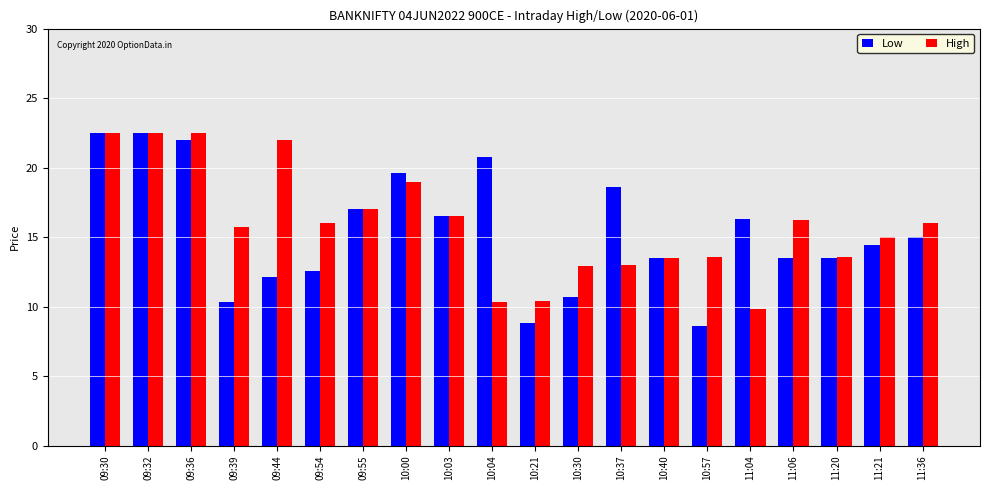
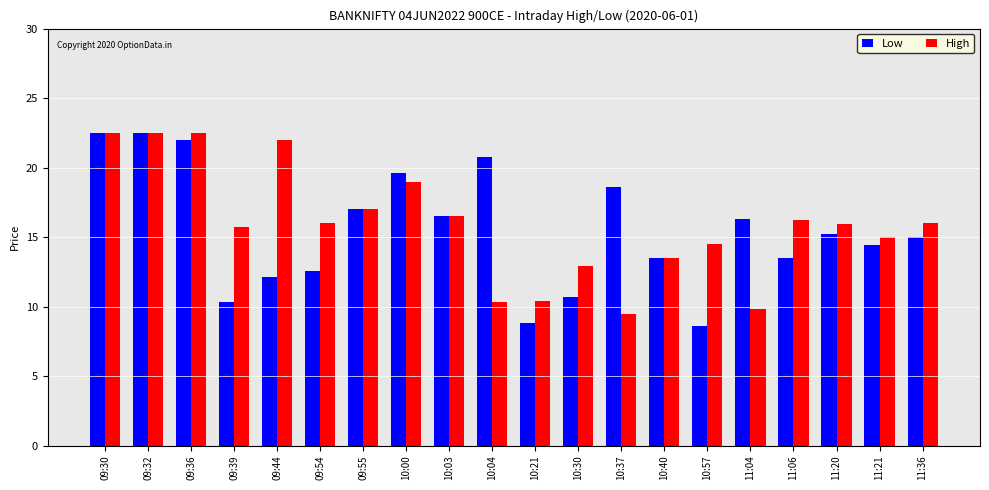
  {
    "Low": {
      "09:30": 22.5,
      "09:32": 22.5,
      "09:36": 22.0,
      "09:39": 10.4,
      "09:44": 12.2,
      "09:54": 12.6,
      "09:55": 17.0,
      "10:00": 19.6,
      "10:03": 16.5,
      "10:04": 20.7,
      "10:21": 8.8,
      "10:30": 10.7,
      "10:37": 18.6,
      "10:40": 13.5,
      "10:57": 8.6,
      "11:04": 16.3,
      "11:06": 13.5,
-     "11:20": 13.5,
+     "11:20": 15.2,
      "11:21": 14.4,
      "11:36": 15.0
    },
    "High": {
      "09:30": 22.5,
      "09:32": 22.5,
      "09:36": 22.5,
      "09:39": 15.7,
      "09:44": 22.0,
      "09:54": 16.0,
      "09:55": 17.0,
      "10:00": 19.0,
      "10:03": 16.6,
      "10:04": 10.4,
      "10:21": 10.4,
      "10:30": 13.0,
-     "10:37": 13.0,
+     "10:37": 9.5,
      "10:40": 13.5,
-     "10:57": 13.6,
+     "10:57": 14.5,
      "11:04": 9.8,
      "11:06": 16.2,
-     "11:20": 13.6,
+     "11:20": 16.0,
      "11:21": 15.0,
      "11:36": 16.0
    }
  }
